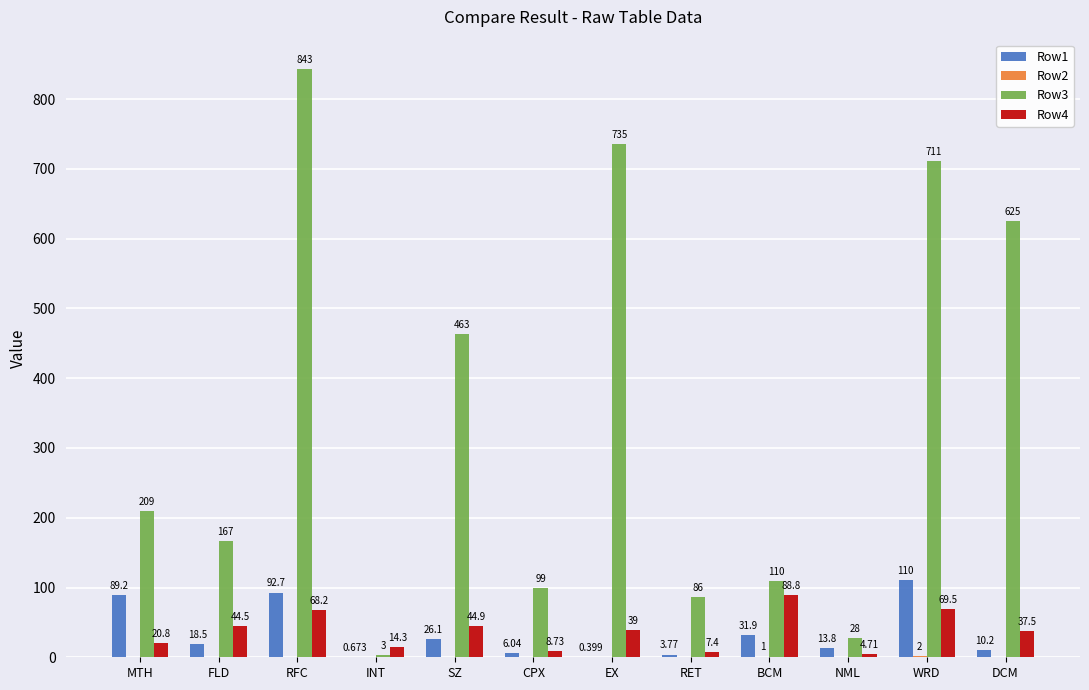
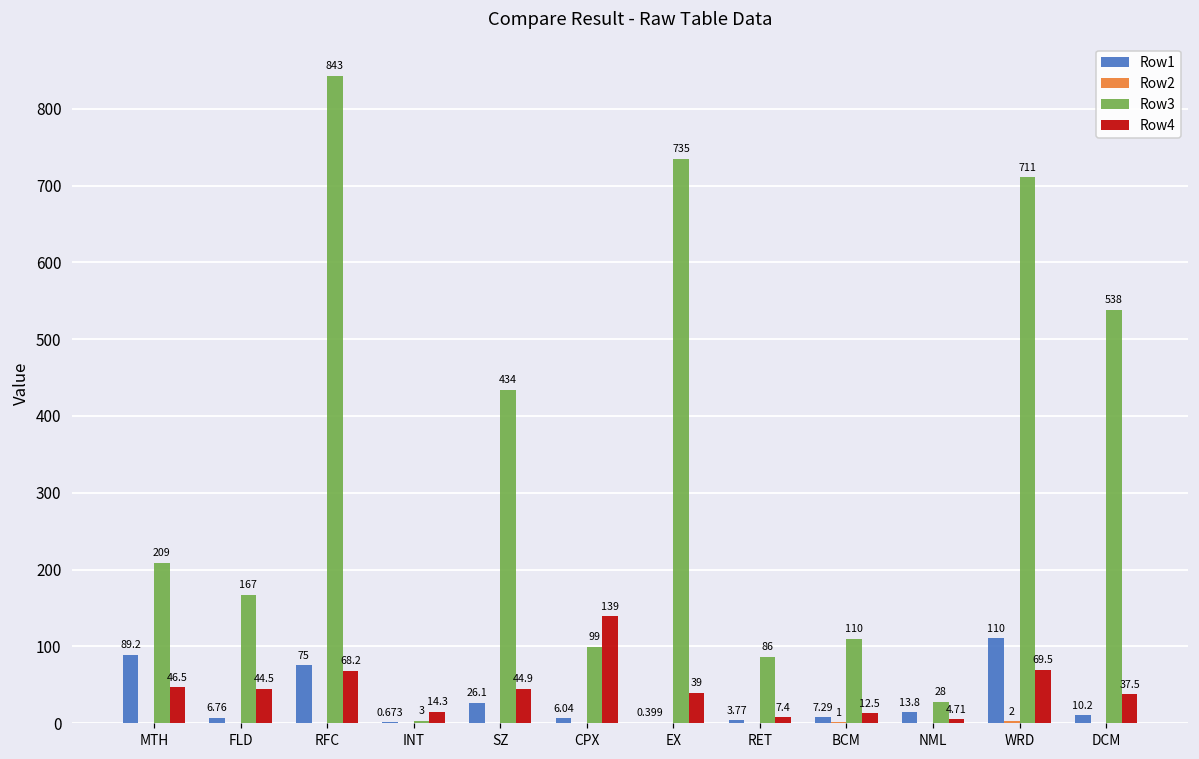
  {
    "Row1": {
      "MTH": 89.2,
-     "FLD": 18.5,
-     "RFC": 92.7,
+     "FLD": 6.76,
+     "RFC": 75,
      "INT": 0.673,
      "SZ": 26.1,
      "CPX": 6.04,
      "EX": 0.399,
      "RET": 3.77,
-     "BCM": 31.9,
+     "BCM": 7.29,
      "NML": 13.8,
      "WRD": 110,
      "DCM": 10.2
    },
    "Row2": {
      "BCM": 1,
      "WRD": 2
    },
    "Row3": {
      "MTH": 209,
      "FLD": 167,
      "RFC": 843,
      "INT": 3,
-     "SZ": 463,
+     "SZ": 434,
      "CPX": 99,
      "EX": 735,
      "RET": 86,
      "BCM": 110,
      "NML": 28,
      "WRD": 711,
-     "DCM": 625
+     "DCM": 538
    },
    "Row4": {
-     "MTH": 20.8,
+     "MTH": 46.5,
      "FLD": 44.5,
      "RFC": 68.2,
      "INT": 14.3,
      "SZ": 44.9,
-     "CPX": 8.73,
+     "CPX": 139,
      "EX": 39,
      "RET": 7.4,
-     "BCM": 88.8,
+     "BCM": 12.5,
      "NML": 4.71,
      "WRD": 69.5,
      "DCM": 37.5
    }
  }
